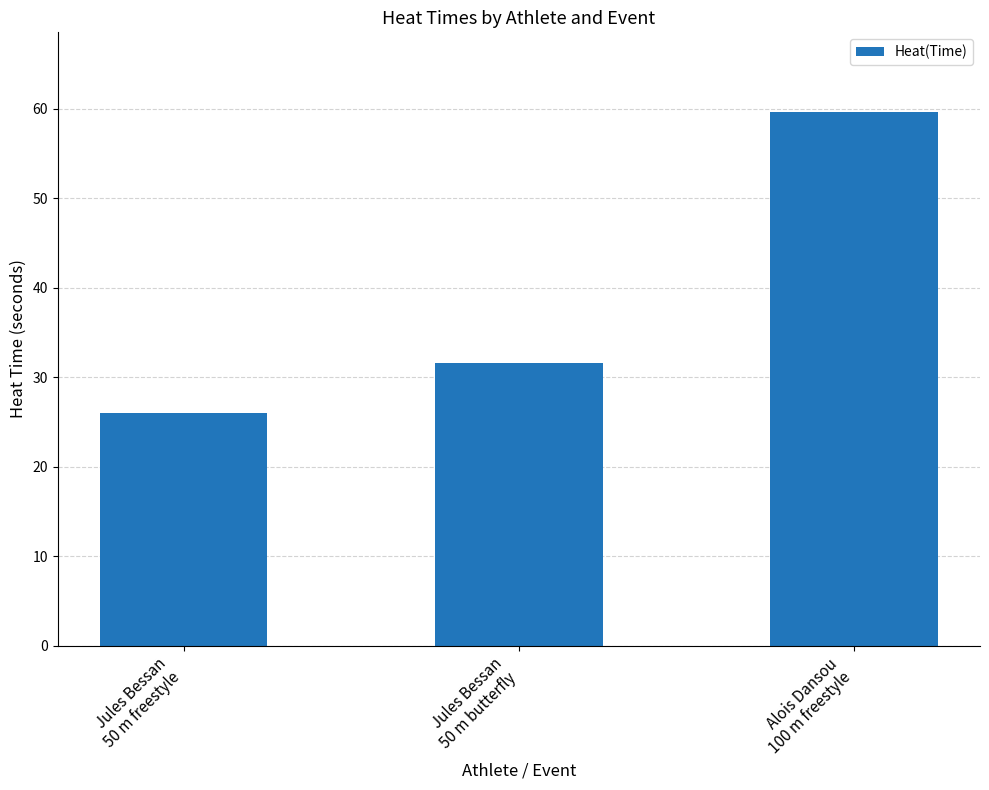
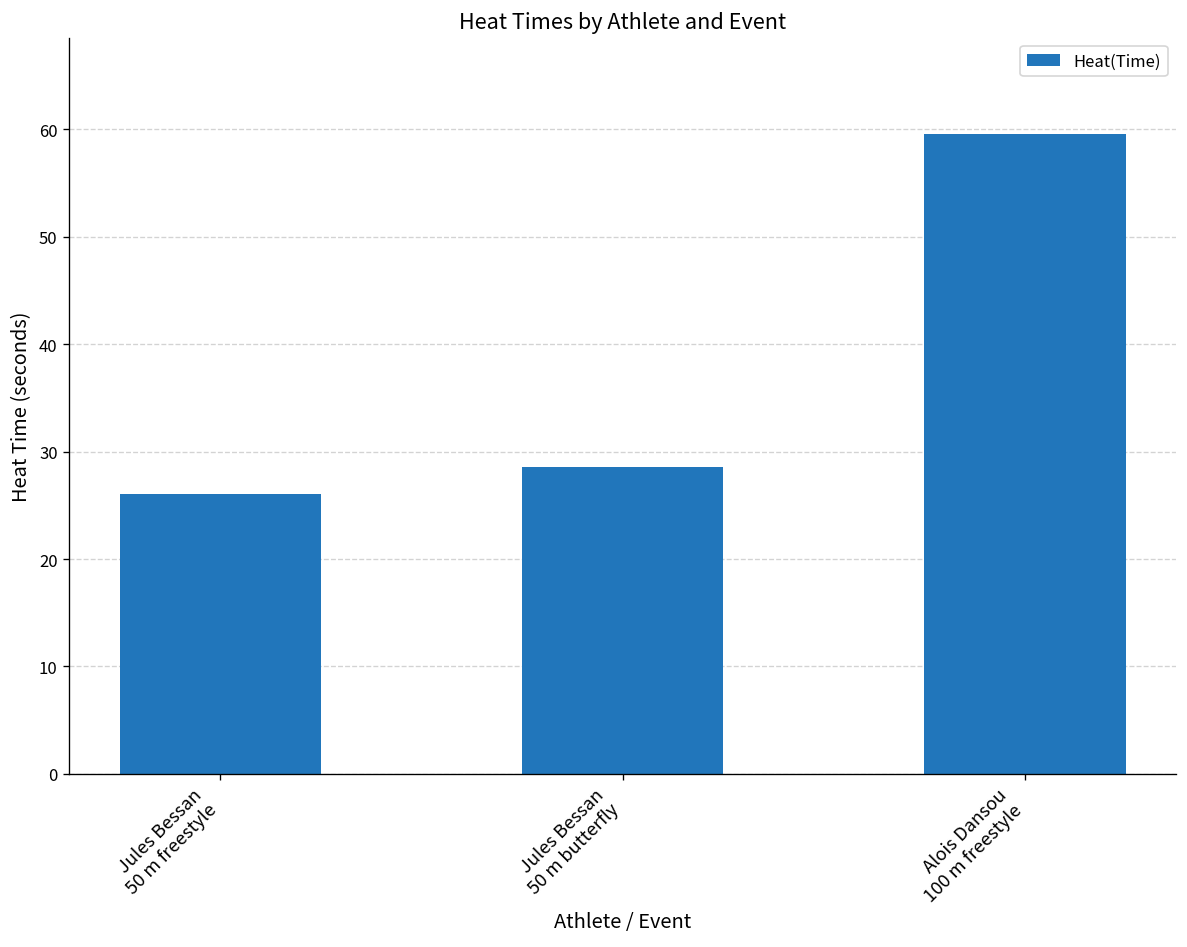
  {
    "Jules Bessan 50 m freestyle": 26,
-   "Jules Bessan 50 m butterfly": 32,
+   "Jules Bessan 50 m butterfly": 29,
    "Alois Dansou 100 m freestyle": 60
  }
